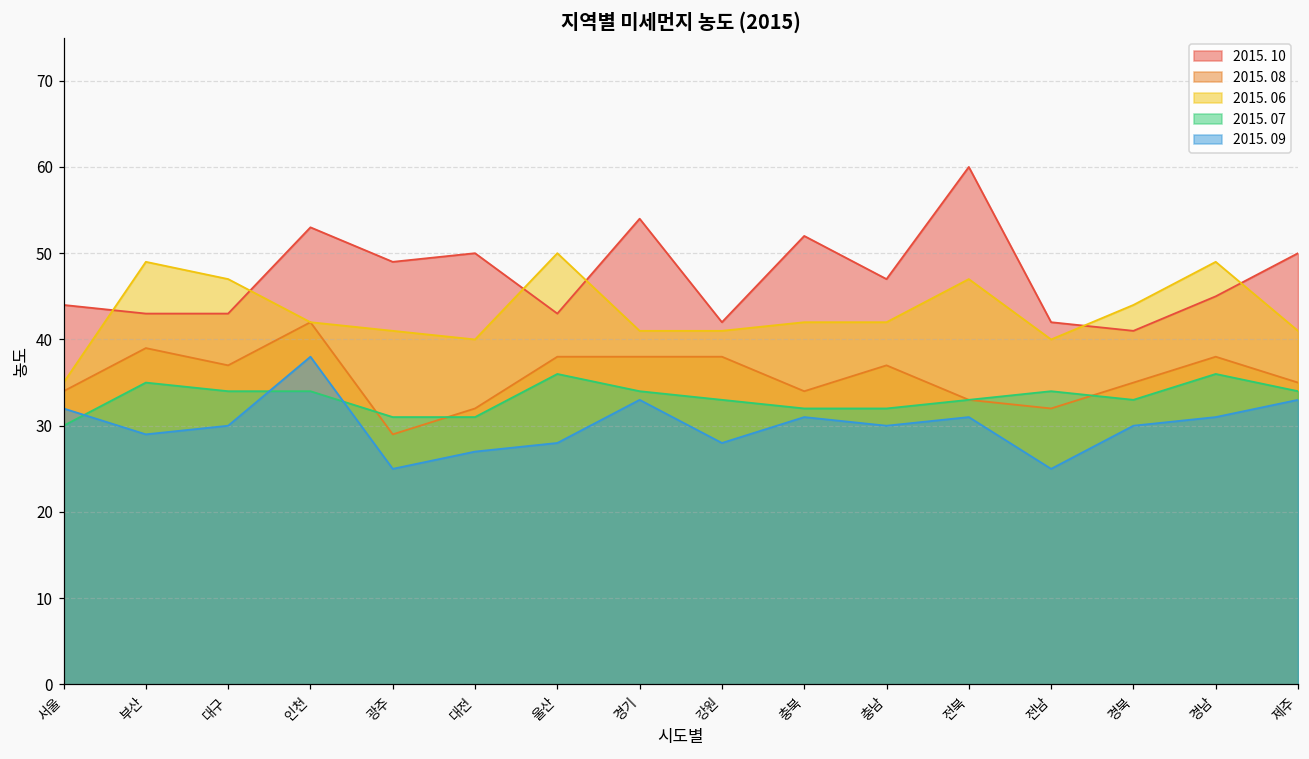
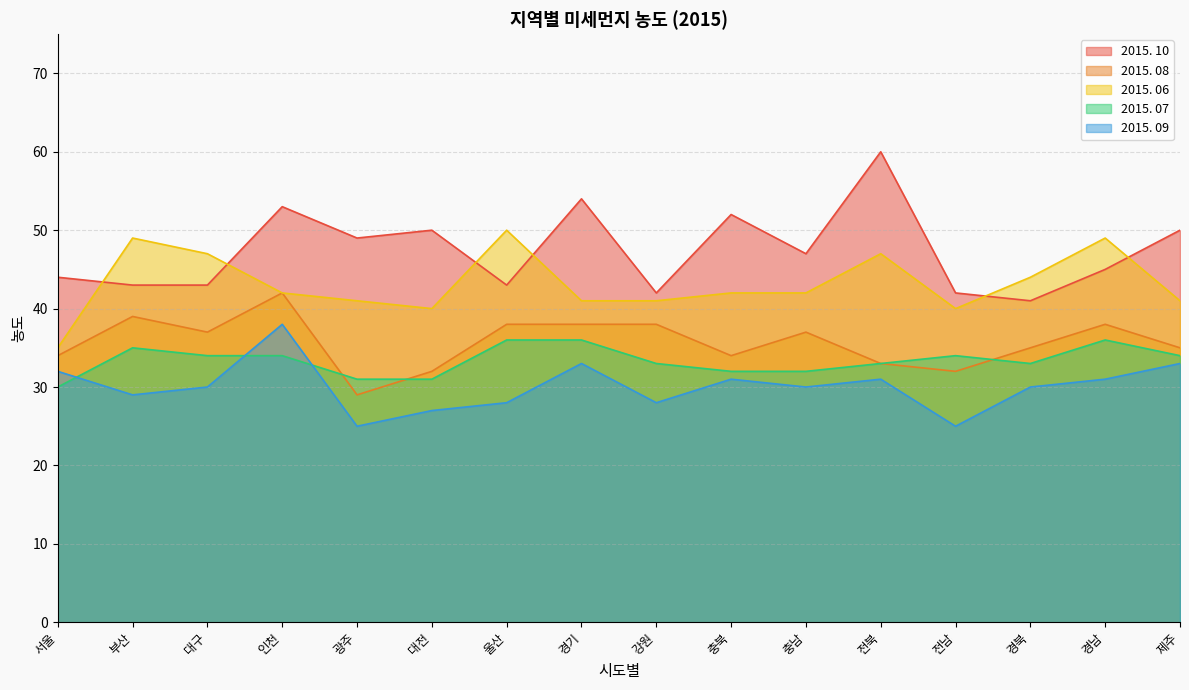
  {
    "2015. 07": {
      "서울": 30,
      "부산": 35,
      "대구": 34,
      "인천": 34,
      "광주": 31,
      "대전": 31,
      "울산": 36,
-     "경기": 34,
+     "경기": 36,
      "강원": 33,
      "충북": 32,
      "충남": 32,
      "전남": 34,
      "경북": 33,
      "경남": 36,
      "제주": 34
    },
    "2015. 09": {
      "서울": 32,
      "부산": 29,
      "대구": 30,
      "인천": 38,
      "광주": 25,
      "대전": 27,
      "울산": 28,
      "경기": 33,
      "강원": 28,
      "충북": 31,
      "충남": 30,
      "전북": 31,
      "전남": 25,
      "경북": 30,
      "경남": 31,
      "제주": 33
    }
  }
